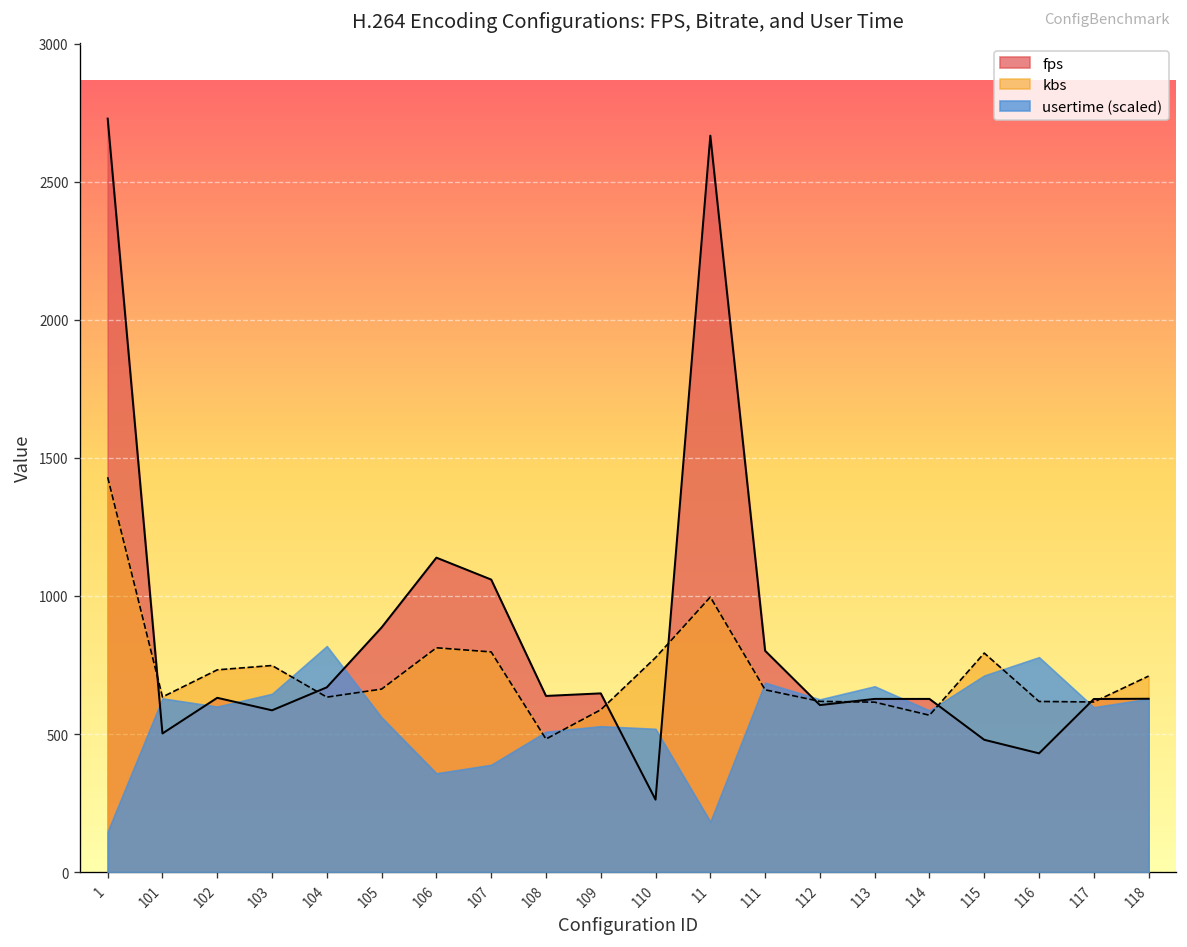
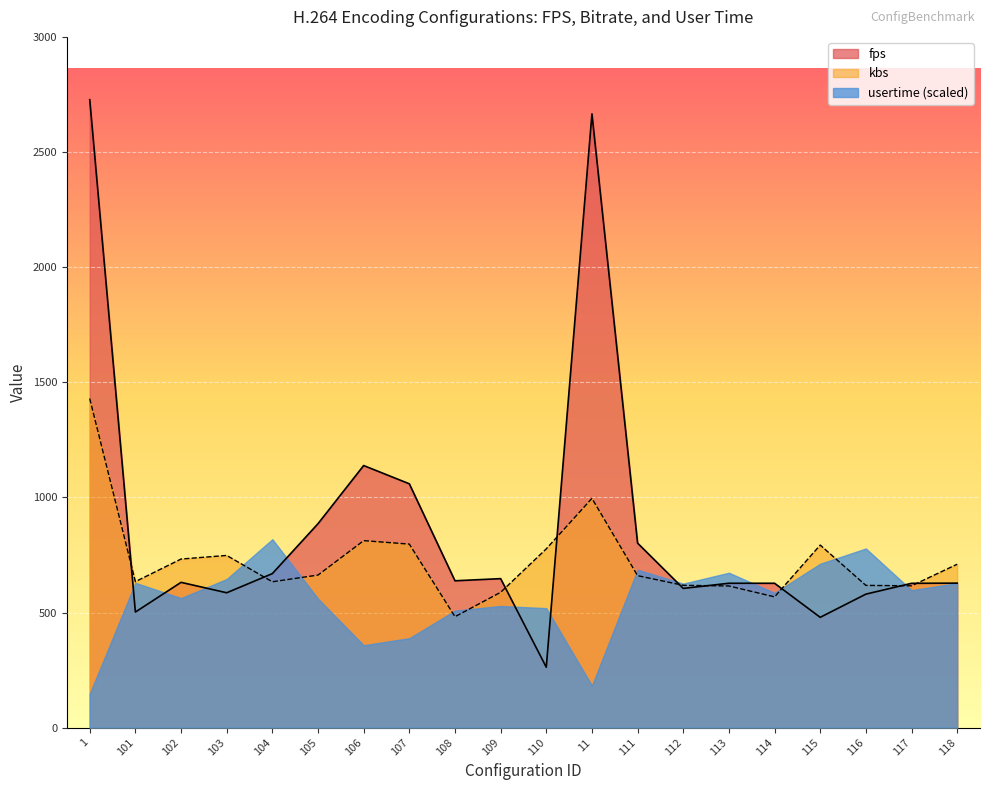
  {
    "fps": {
      "1": 2730,
      "101": 500,
      "102": 630,
      "103": 590,
      "104": 670,
      "105": 890,
      "106": 1140,
      "107": 1060,
      "108": 640,
      "109": 650,
      "110": 260,
      "11": 2670,
      "111": 800,
      "112": 600,
      "113": 630,
      "114": 630,
      "115": 480,
-     "116": 430
+     "116": 580
    },
    "kbs": {
      "1": 1430,
      "102": 730,
      "103": 750,
      "104": 630,
      "105": 660,
      "106": 810,
      "107": 800,
      "108": 480,
      "109": 590,
      "110": 780,
      "11": 1000,
      "111": 660,
      "113": 620,
      "114": 570,
      "115": 790,
      "116": 620,
      "118": 710
    },
    "usertime (scaled)": {
      "1": 150,
-     "102": 600,
+     "102": 560,
      "103": 650,
      "104": 820,
      "105": 560,
      "106": 360,
      "107": 390,
      "108": 510,
      "109": 530,
      "110": 520,
      "11": 180,
      "111": 690,
      "113": 670,
      "114": 590,
      "115": 710,
      "116": 780,
      "117": 600
    }
  }
